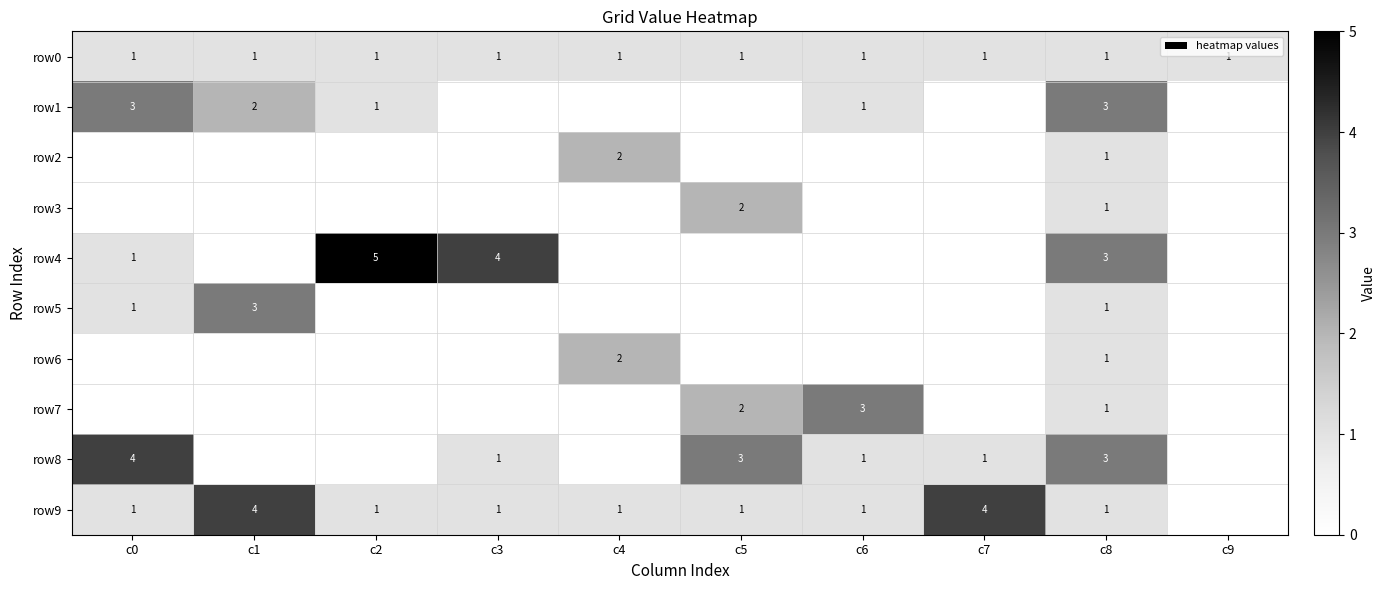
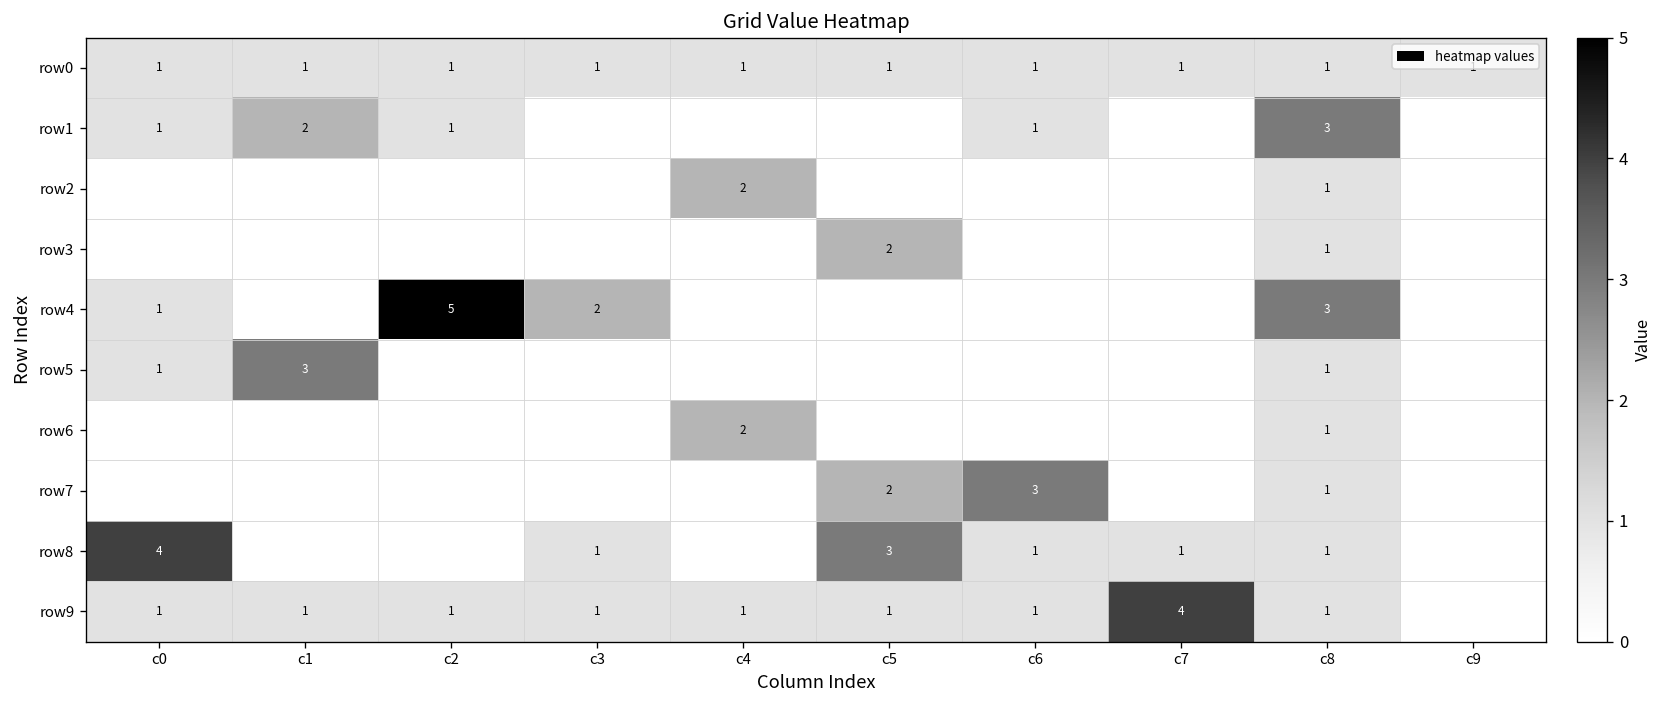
  {
    "row0": {
      "c0": 1,
      "c1": 1,
      "c2": 1,
      "c3": 1,
      "c4": 1,
      "c5": 1,
      "c6": 1,
      "c7": 1,
      "c8": 1
    },
    "row1": {
-     "c0": 3,
+     "c0": 1,
      "c1": 2,
      "c2": 1,
      "c6": 1,
      "c8": 3
    },
    "row2": {
      "c4": 2,
      "c8": 1
    },
    "row3": {
      "c5": 2,
      "c8": 1
    },
    "row4": {
      "c0": 1,
      "c2": 5,
-     "c3": 4,
+     "c3": 2,
      "c8": 3
    },
    "row5": {
      "c0": 1,
      "c1": 3,
      "c8": 1
    },
    "row6": {
      "c4": 2,
      "c8": 1
    },
    "row7": {
      "c5": 2,
      "c6": 3,
      "c8": 1
    },
    "row8": {
      "c0": 4,
      "c3": 1,
      "c5": 3,
      "c6": 1,
      "c7": 1,
-     "c8": 3
+     "c8": 1
    },
    "row9": {
      "c0": 1,
-     "c1": 4,
+     "c1": 1,
      "c2": 1,
      "c3": 1,
      "c4": 1,
      "c5": 1,
      "c6": 1,
      "c7": 4,
      "c8": 1
    }
  }
